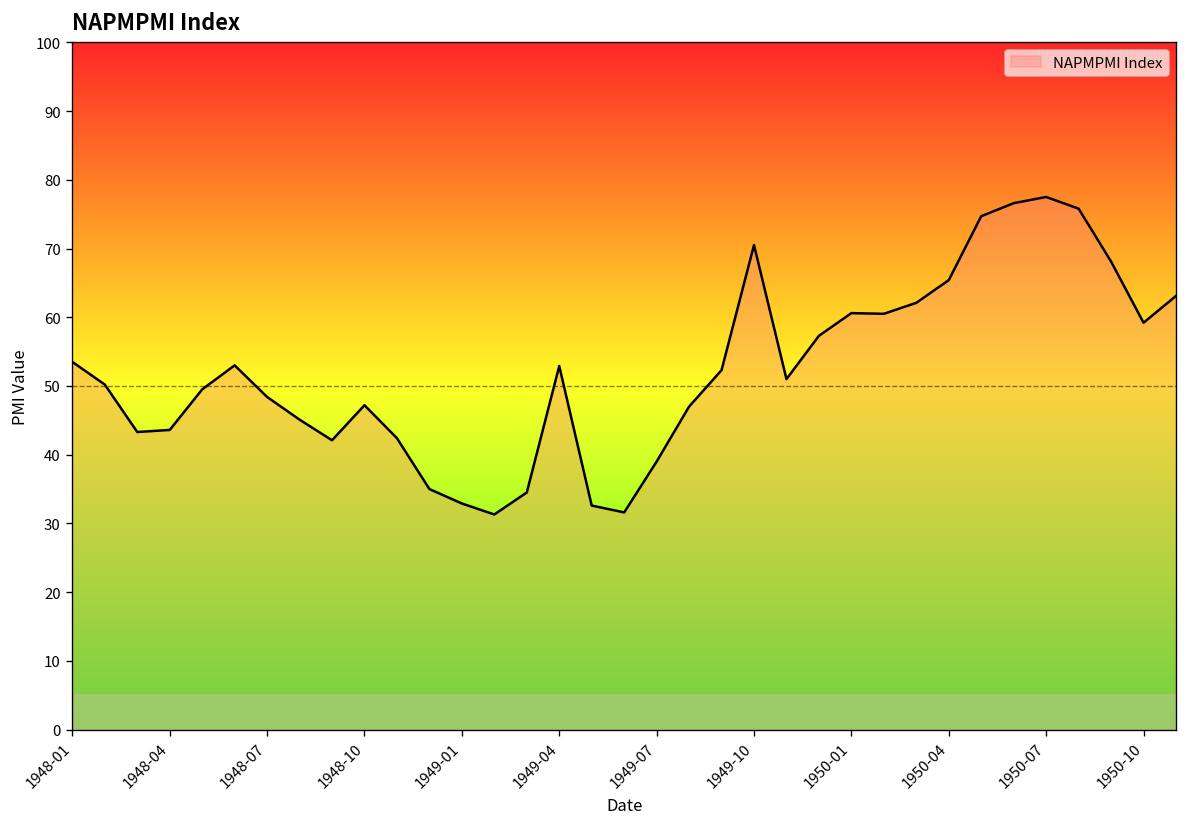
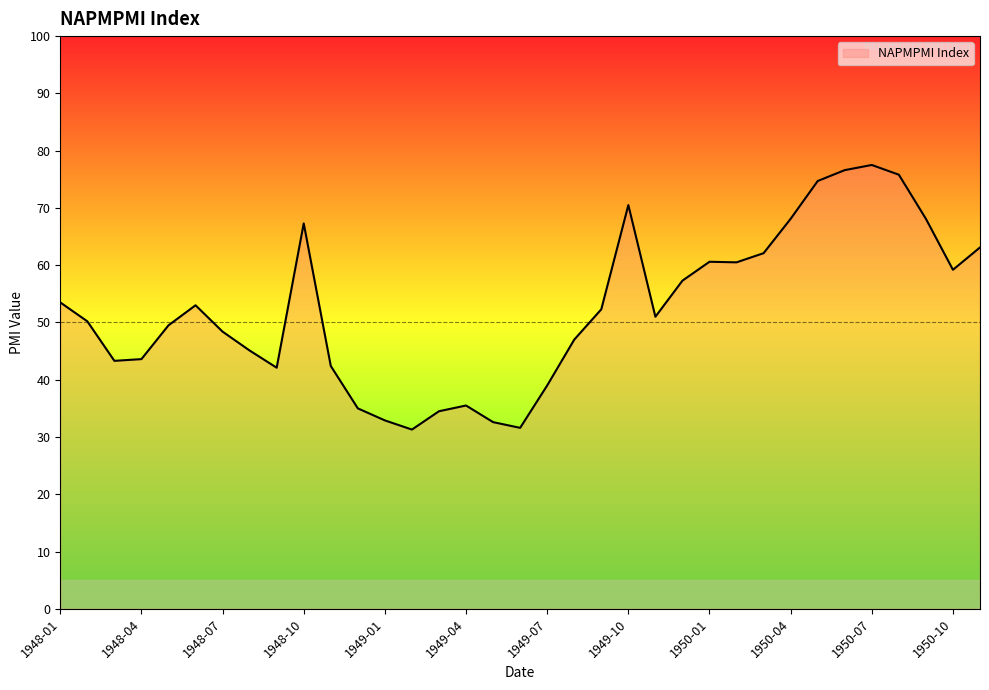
  {
    "1948-01": 54,
    "1948-04": 44,
    "1948-07": 48,
-   "1948-10": 47,
+   "1948-10": 67,
    "1949-01": 33,
-   "1949-04": 53,
+   "1949-04": 36,
    "1949-07": 39,
    "1949-10": 71,
    "1950-01": 61,
-   "1950-04": 65,
+   "1950-04": 68,
    "1950-07": 78,
    "1950-10": 59
  }
